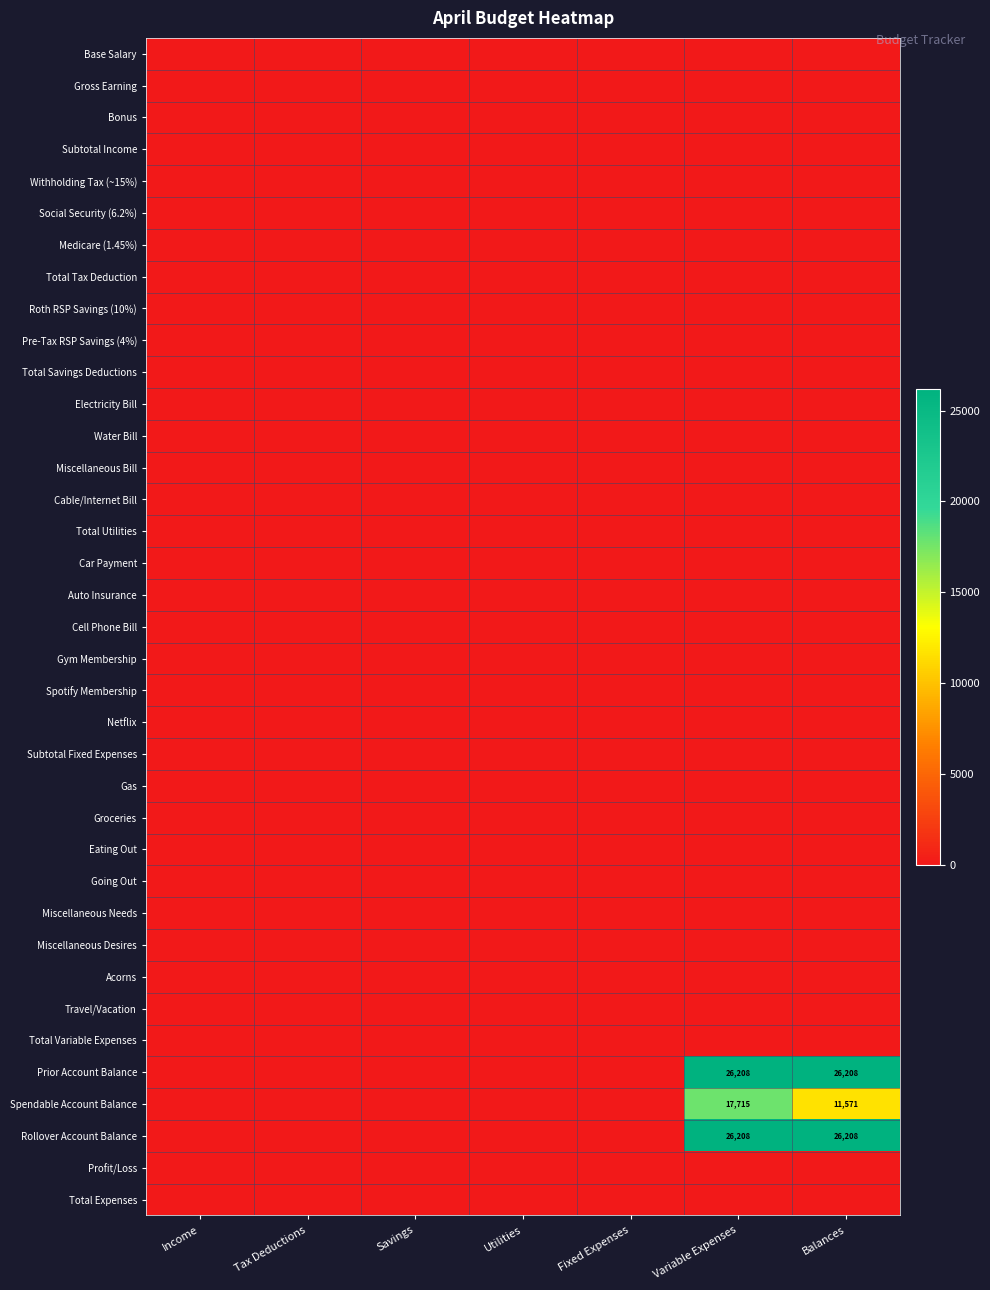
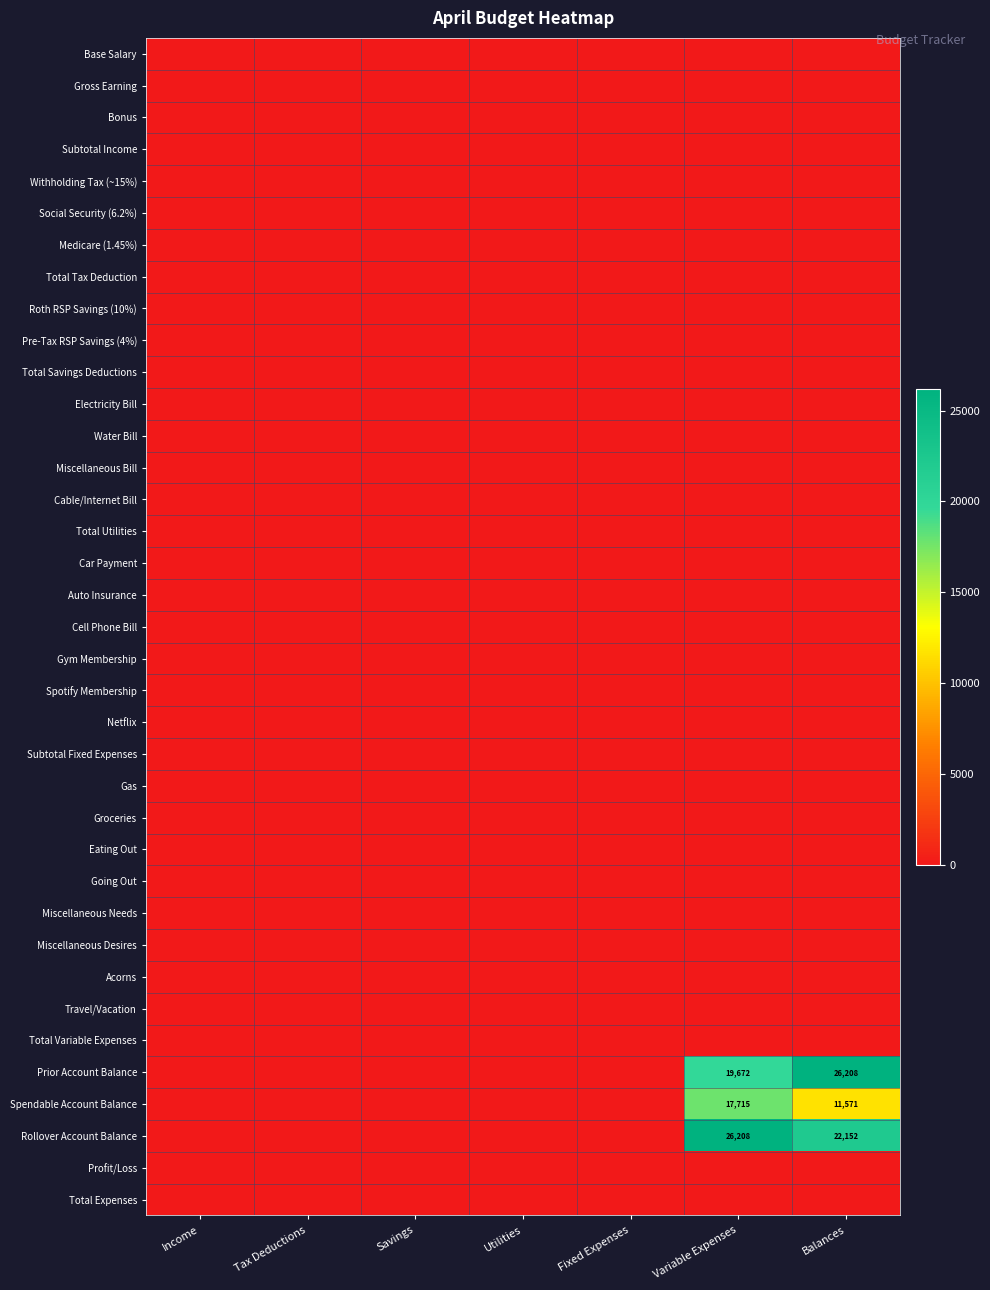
  {
    "Prior Account Balance": {
-     "Variable Expenses": "26,208",
+     "Variable Expenses": "19,672",
      "Balances": "26,208"
    },
    "Spendable Account Balance": {
      "Variable Expenses": "17,715",
      "Balances": "11,571"
    },
    "Rollover Account Balance": {
      "Variable Expenses": "26,208",
-     "Balances": "26,208"
+     "Balances": "22,152"
    }
  }
